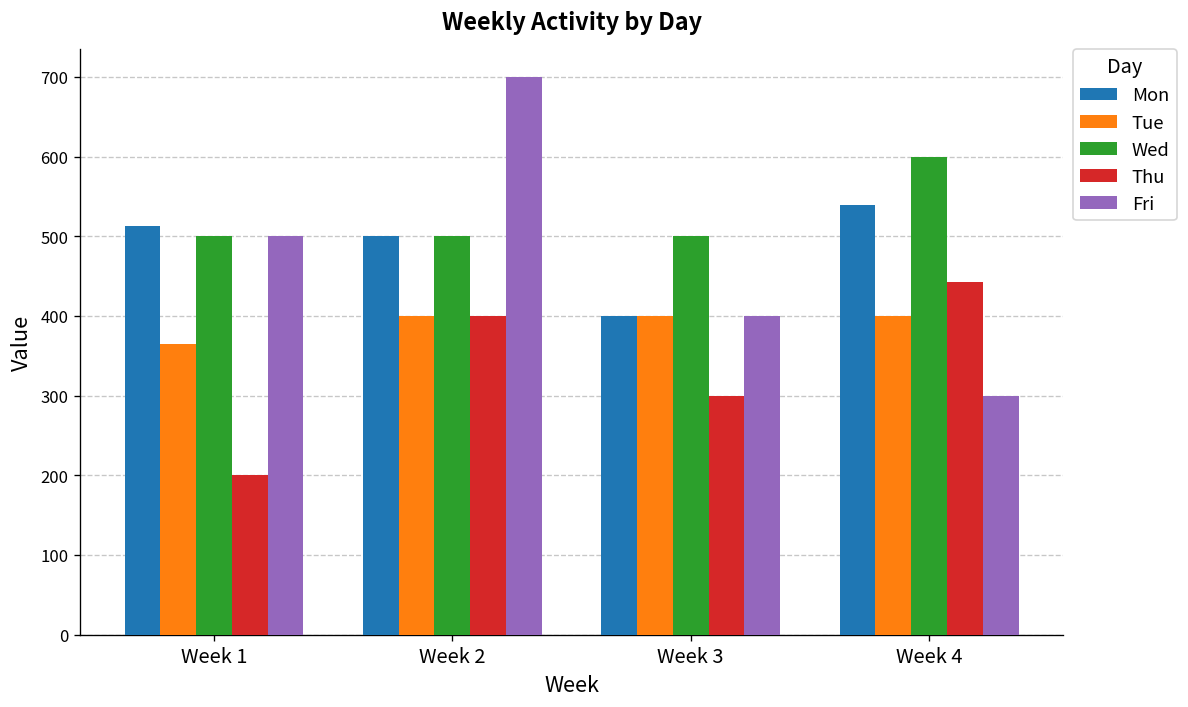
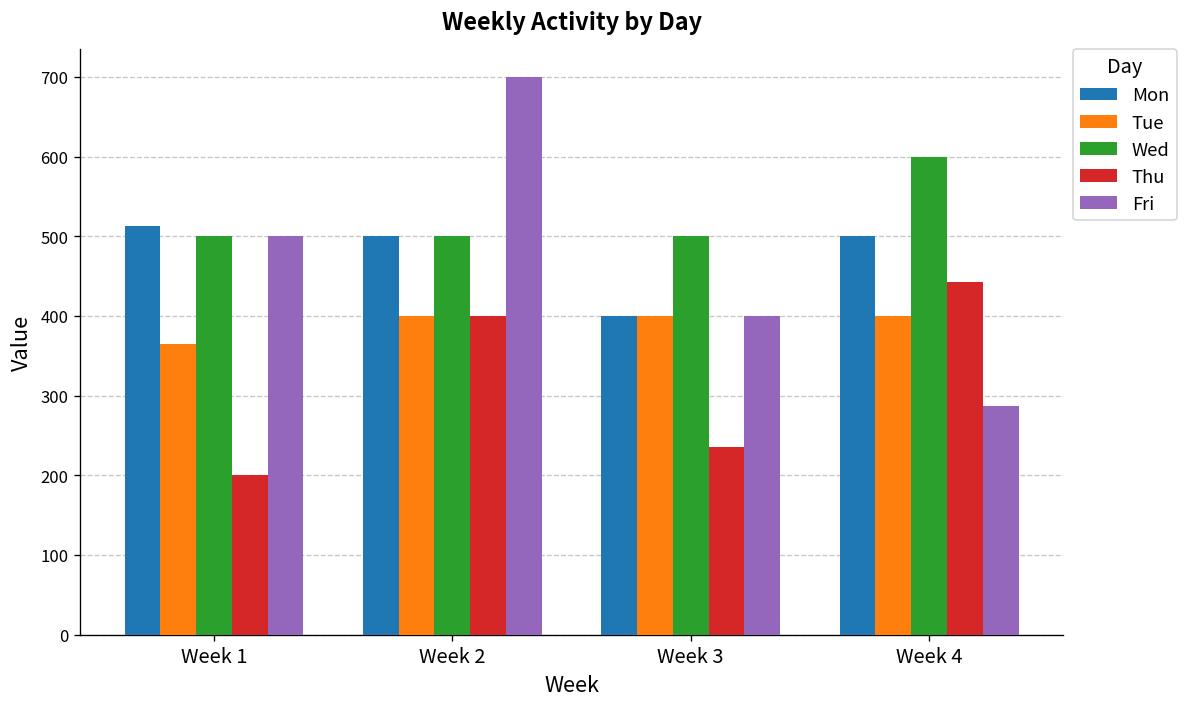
  {
    "Mon": {
      "Week 1": 510,
      "Week 2": 500,
      "Week 3": 400,
-     "Week 4": 540
+     "Week 4": 500
    },
    "Tue": {
      "Week 1": 370,
      "Week 2": 400,
      "Week 3": 400,
      "Week 4": 400
    },
    "Wed": {
      "Week 1": 500,
      "Week 2": 500,
      "Week 3": 500,
      "Week 4": 600
    },
    "Thu": {
      "Week 1": 200,
      "Week 2": 400,
-     "Week 3": 300,
+     "Week 3": 240,
      "Week 4": 440
    },
    "Fri": {
      "Week 1": 500,
      "Week 2": 700,
      "Week 3": 400,
-     "Week 4": 300
+     "Week 4": 290
    }
  }
